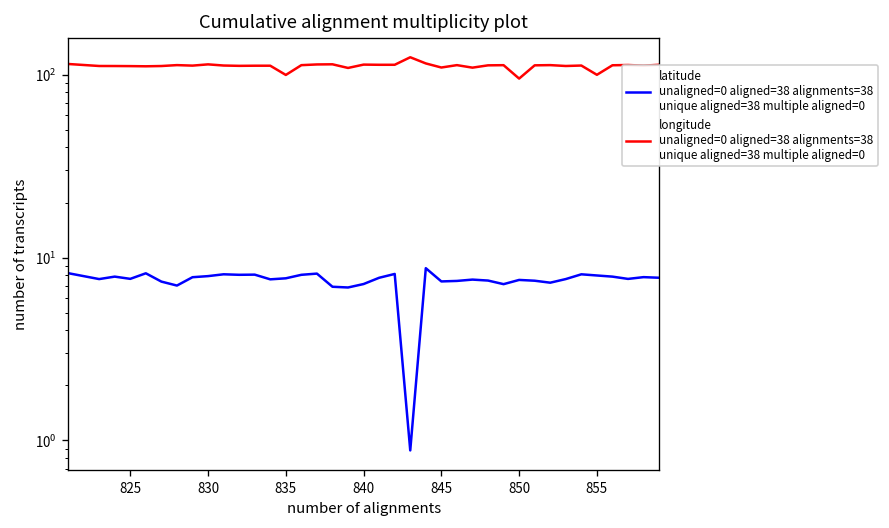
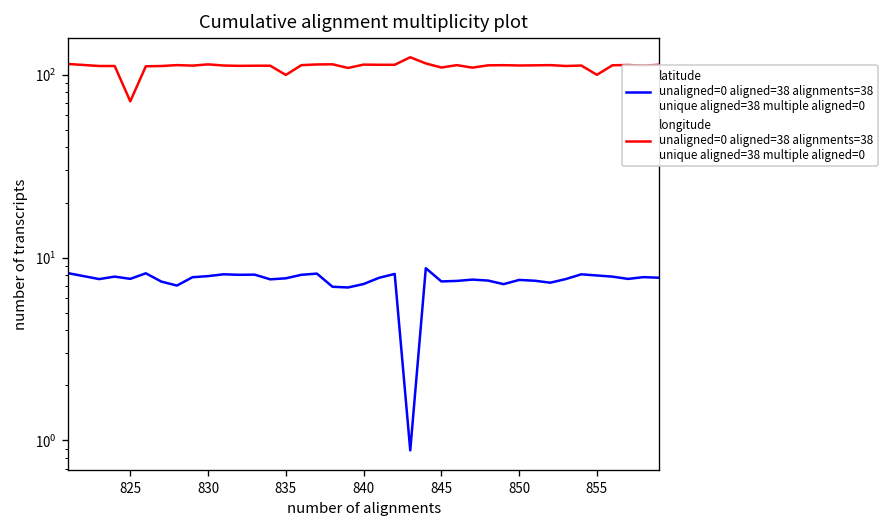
  {
    "latitude unaligned=0 aligned=38 alignments=38 unique aligned=38 multiple aligned=0": {
      "825": 8,
      "830": 8,
      "835": 8,
      "840": 7,
      "845": 7,
      "850": 8,
      "855": 8
    },
    "longitude unaligned=0 aligned=38 alignments=38 unique aligned=38 multiple aligned=0": {
-     "825": 110,
+     "825": 70,
      "830": 110,
      "835": 100,
      "840": 110,
      "845": 110,
-     "850": 100,
+     "850": 110,
      "855": 100
    }
  }
